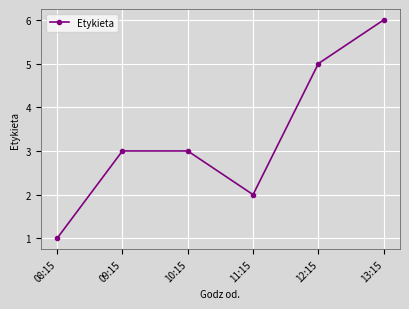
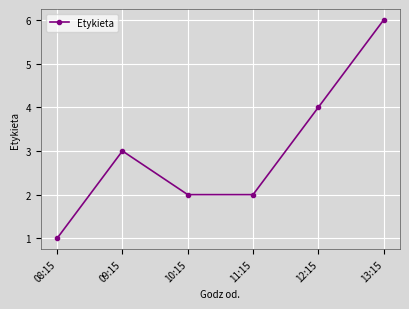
  {
    "08:15": 1,
    "09:15": 3,
-   "10:15": 3,
+   "10:15": 2,
    "11:15": 2,
-   "12:15": 5,
+   "12:15": 4,
    "13:15": 6
  }
